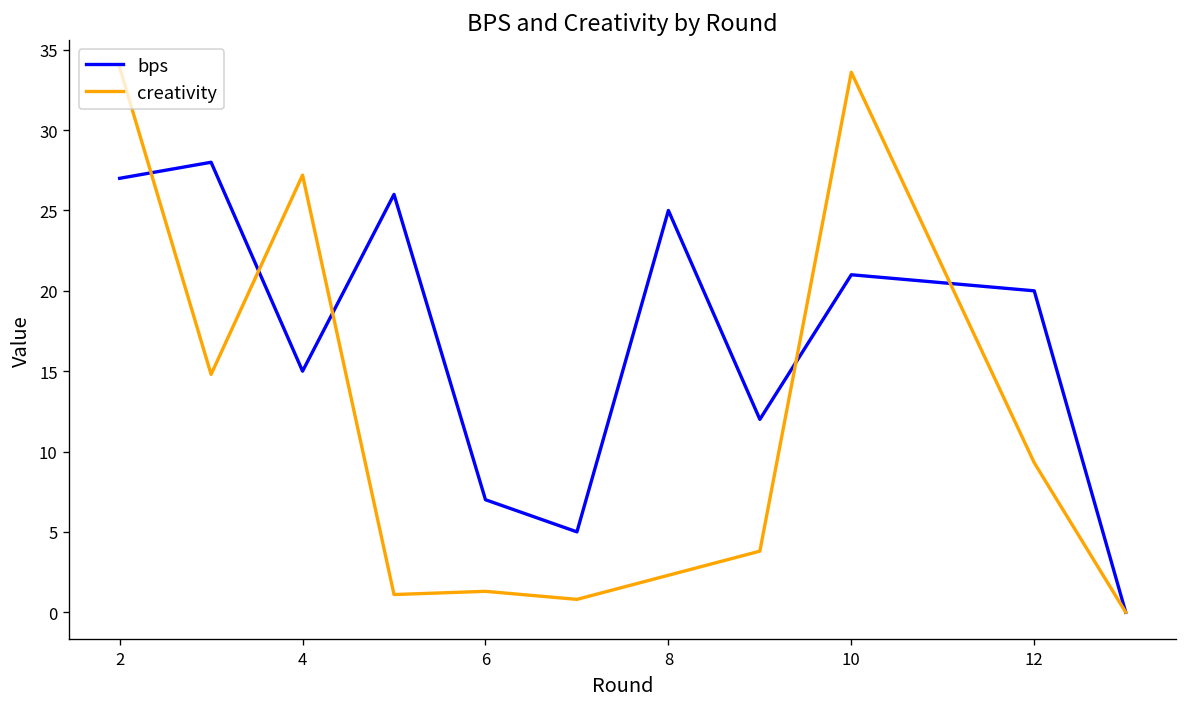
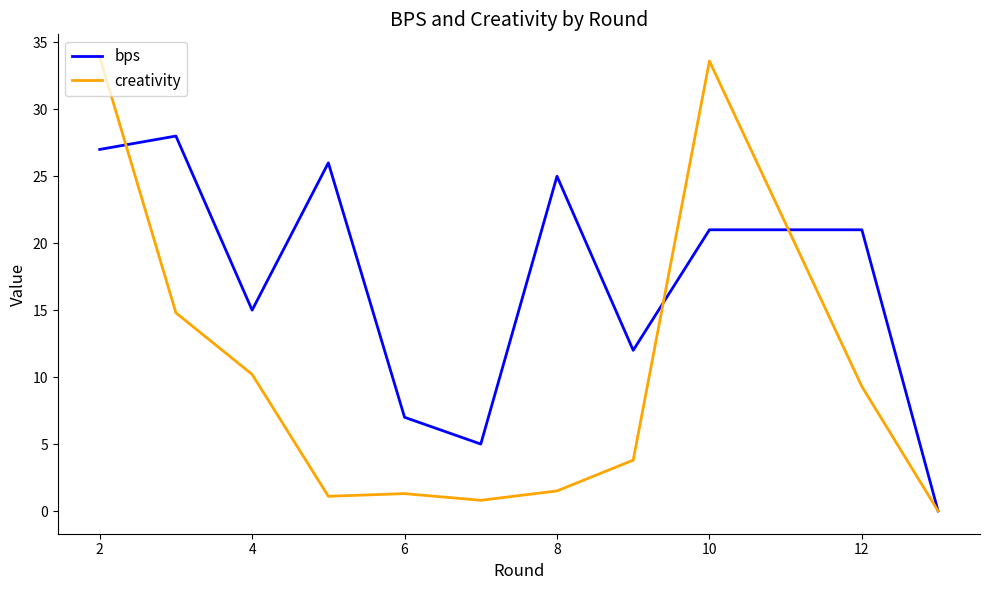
  {
    "bps": {
      "2": 27,
      "4": 15,
      "6": 7,
      "8": 25,
      "10": 21,
-     "12": 20
+     "12": 21
    },
    "creativity": {
-     "4": 27.2,
+     "4": 10.2,
      "6": 1.3,
-     "8": 2.3,
+     "8": 1.5,
      "10": 33.6,
      "12": 9.3
    }
  }
